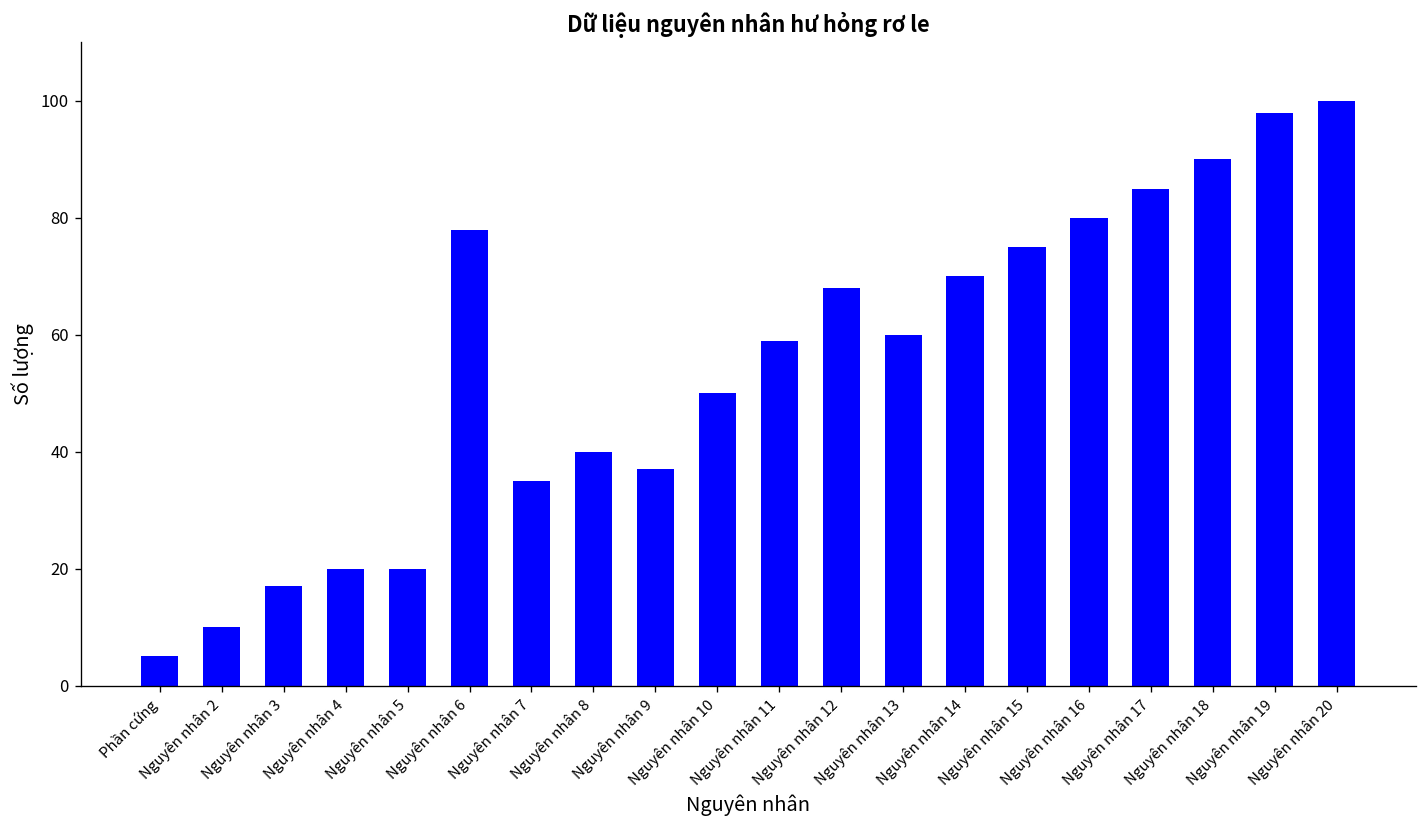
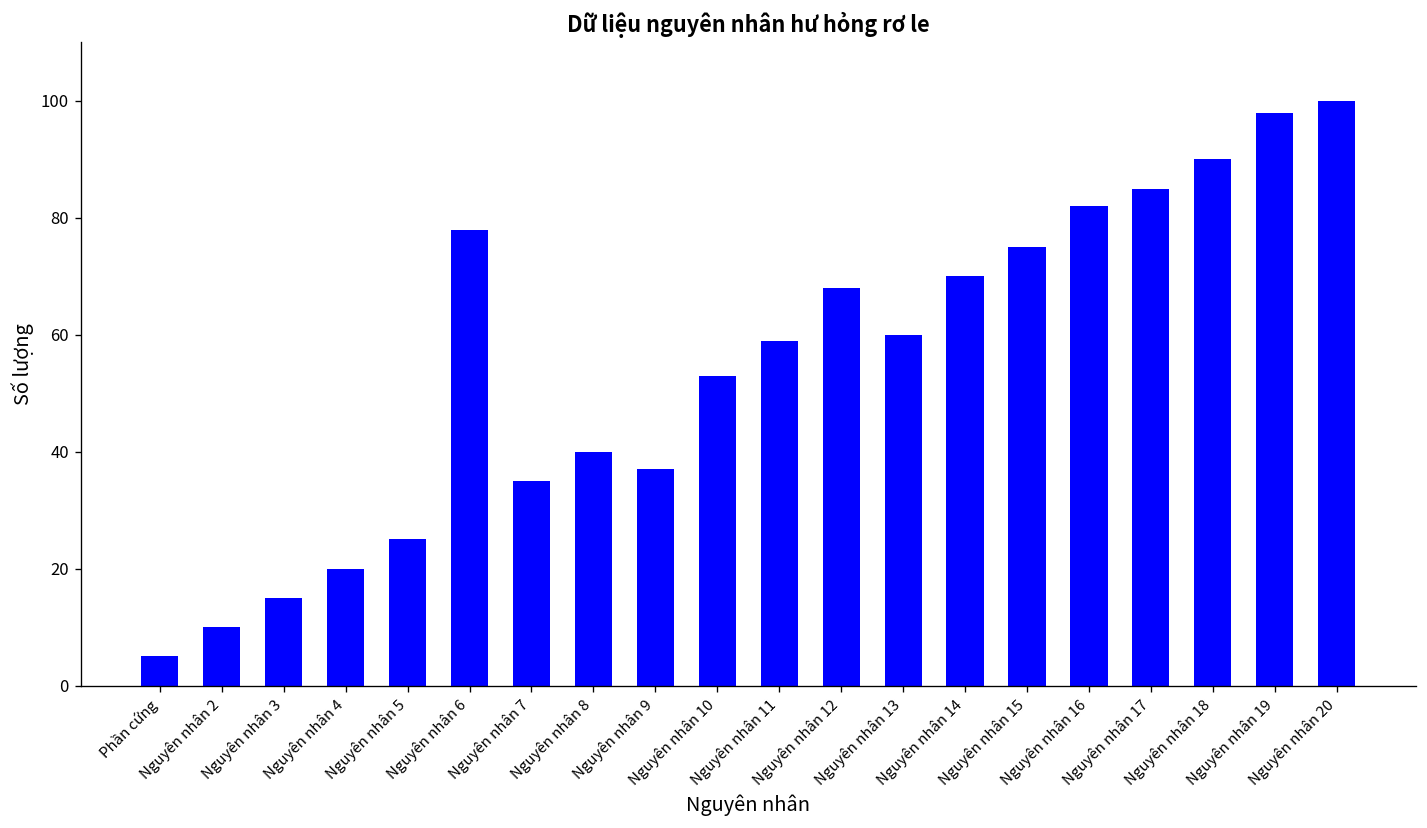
  {
    "Phần cứng": 5,
    "Nguyên nhân 2": 10,
-   "Nguyên nhân 3": 17,
+   "Nguyên nhân 3": 15,
    "Nguyên nhân 4": 20,
-   "Nguyên nhân 5": 20,
+   "Nguyên nhân 5": 25,
    "Nguyên nhân 6": 78,
    "Nguyên nhân 7": 35,
    "Nguyên nhân 8": 40,
    "Nguyên nhân 9": 37,
-   "Nguyên nhân 10": 50,
+   "Nguyên nhân 10": 53,
    "Nguyên nhân 11": 59,
    "Nguyên nhân 12": 68,
    "Nguyên nhân 13": 60,
    "Nguyên nhân 14": 70,
    "Nguyên nhân 15": 75,
-   "Nguyên nhân 16": 80,
+   "Nguyên nhân 16": 82,
    "Nguyên nhân 17": 85,
    "Nguyên nhân 18": 90,
    "Nguyên nhân 19": 98,
    "Nguyên nhân 20": 100
  }
